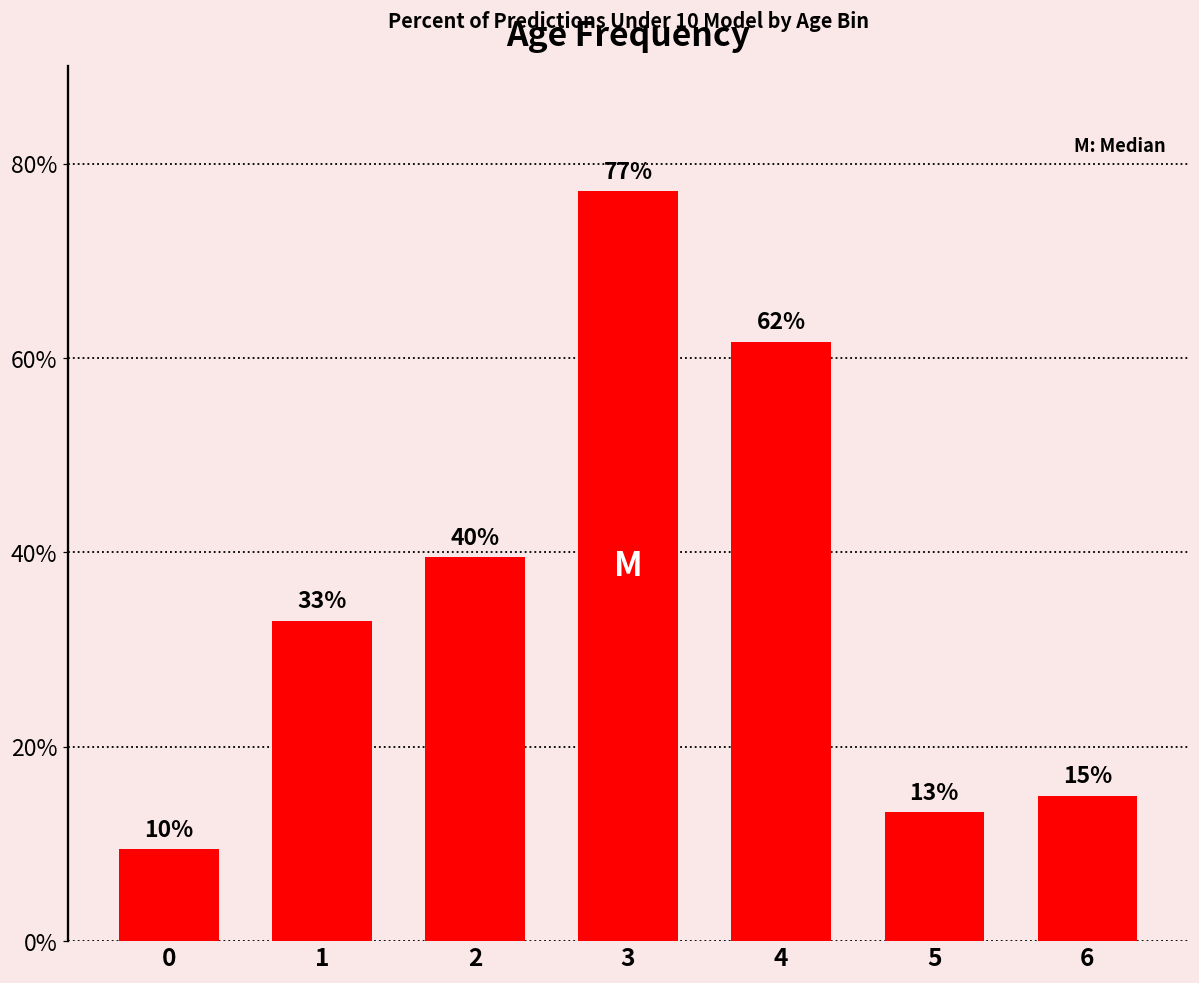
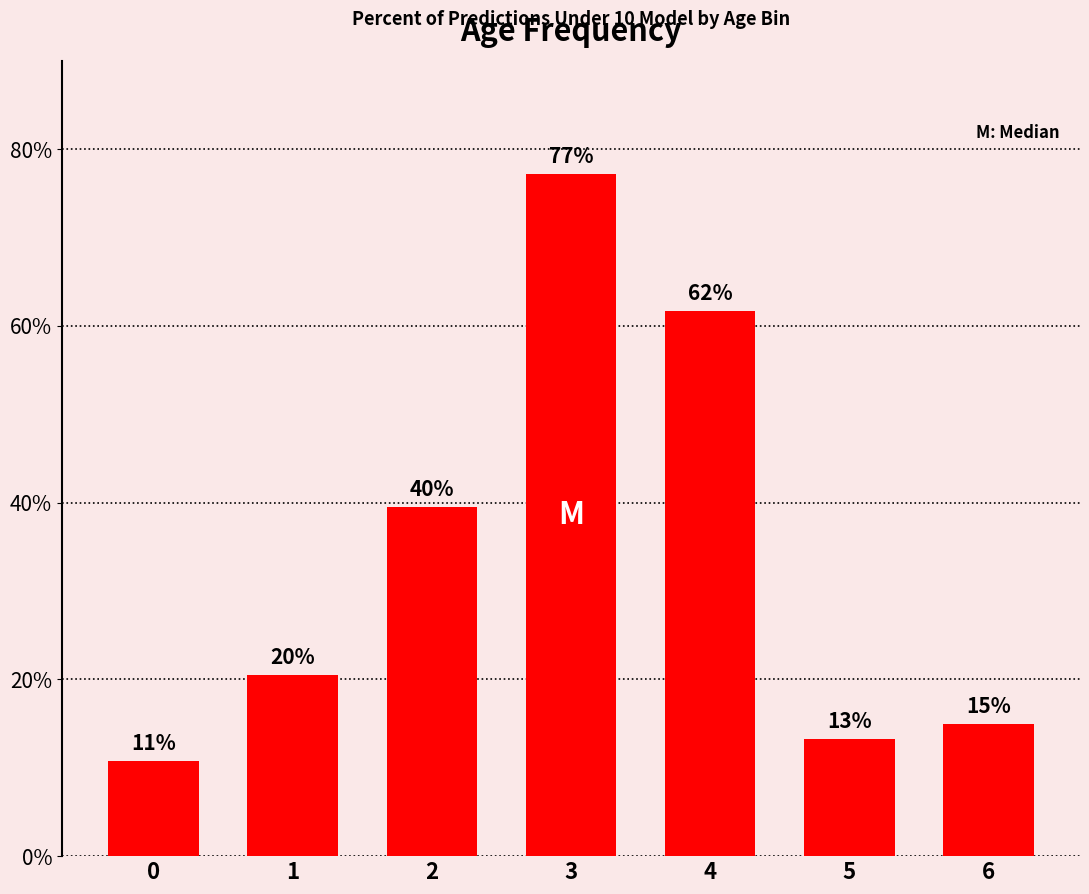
  {
-   "0": "10%",
-   "1": "33%",
+   "0": "11%",
+   "1": "20%",
    "2": "40%",
    "3": "77%",
    "4": "62%",
    "5": "13%",
    "6": "15%"
  }
